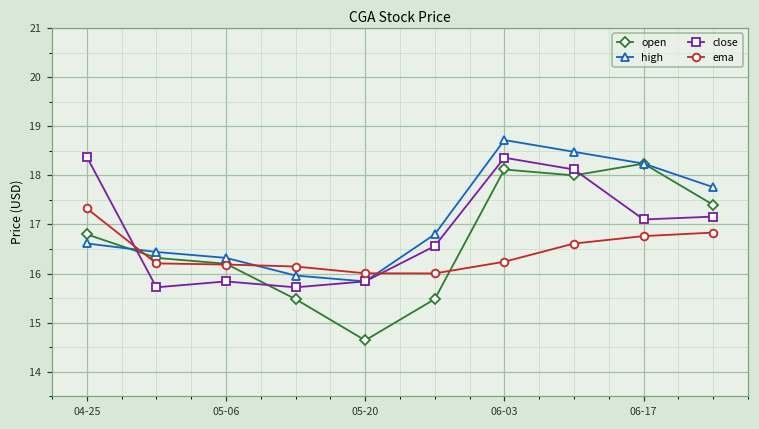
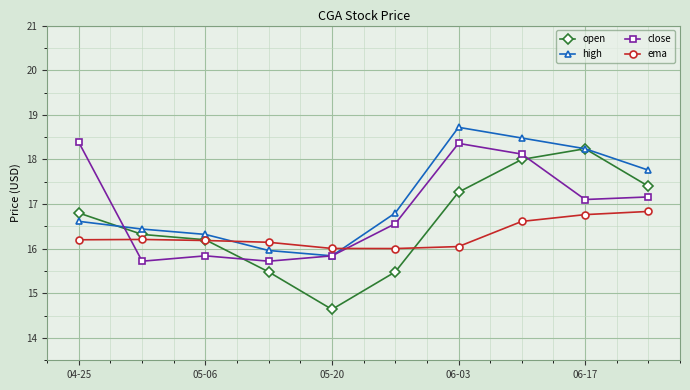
  {
    "open": {
      "04-25": 16.8,
      "05-20": 14.6,
-     "06-03": 18.1
+     "06-03": 17.3
    },
    "high": {
      "04-25": 16.6,
      "05-06": 16.3,
      "06-03": 18.7
    },
    "close": {
      "04-25": 18.4,
      "05-06": 15.8,
      "06-03": 18.4,
      "06-17": 17.1
    },
    "ema": {
-     "04-25": 17.3,
+     "04-25": 16.2,
      "05-20": 16.0,
-     "06-03": 16.2,
+     "06-03": 16.0,
      "06-17": 16.8
    }
  }
